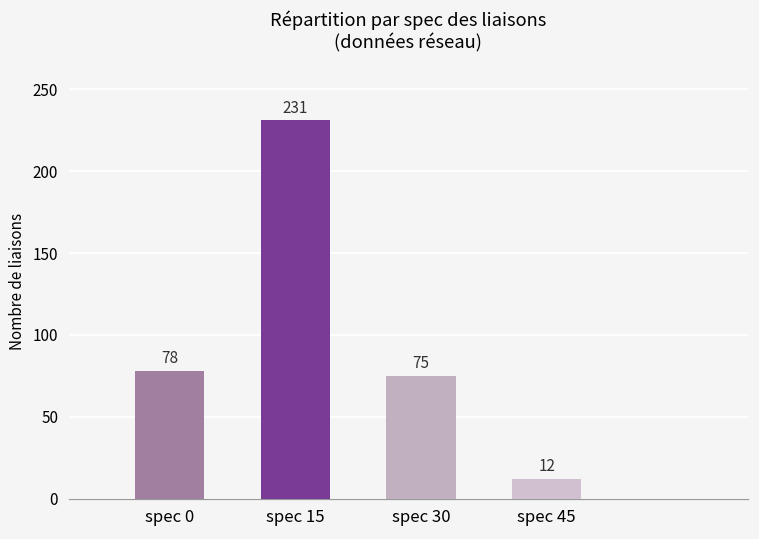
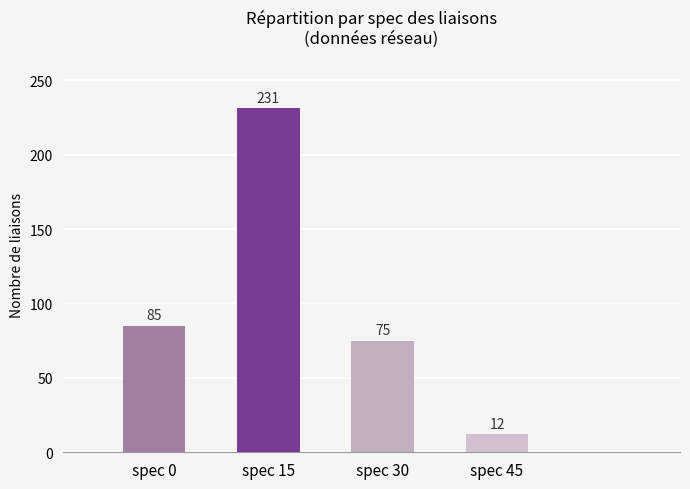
  {
-   "spec 0": 78,
+   "spec 0": 85,
    "spec 15": 231,
    "spec 30": 75,
    "spec 45": 12
  }
